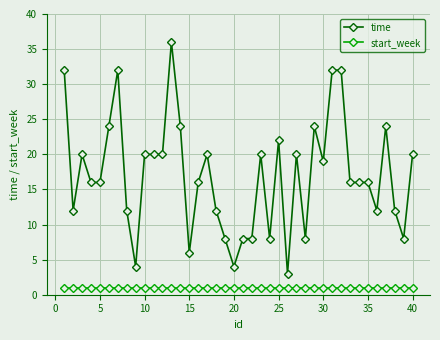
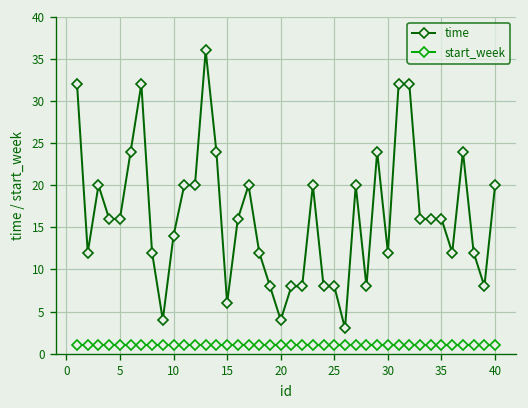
  {
    "time": {
      "5": 16,
-     "10": 20,
+     "10": 14,
      "15": 6,
      "20": 4,
-     "25": 22,
-     "30": 19,
+     "25": 8,
+     "30": 12,
      "35": 16,
      "40": 20
    },
    "start_week": {
      "5": 1,
      "10": 1,
      "15": 1,
      "20": 1,
      "25": 1,
      "30": 1,
      "35": 1,
      "40": 1
    }
  }
